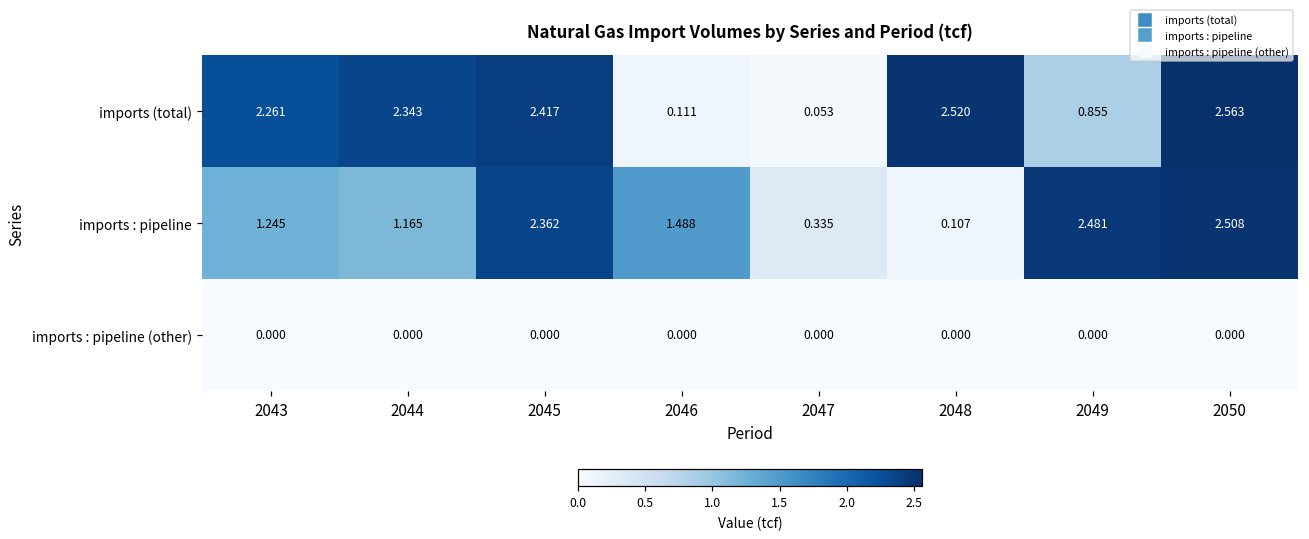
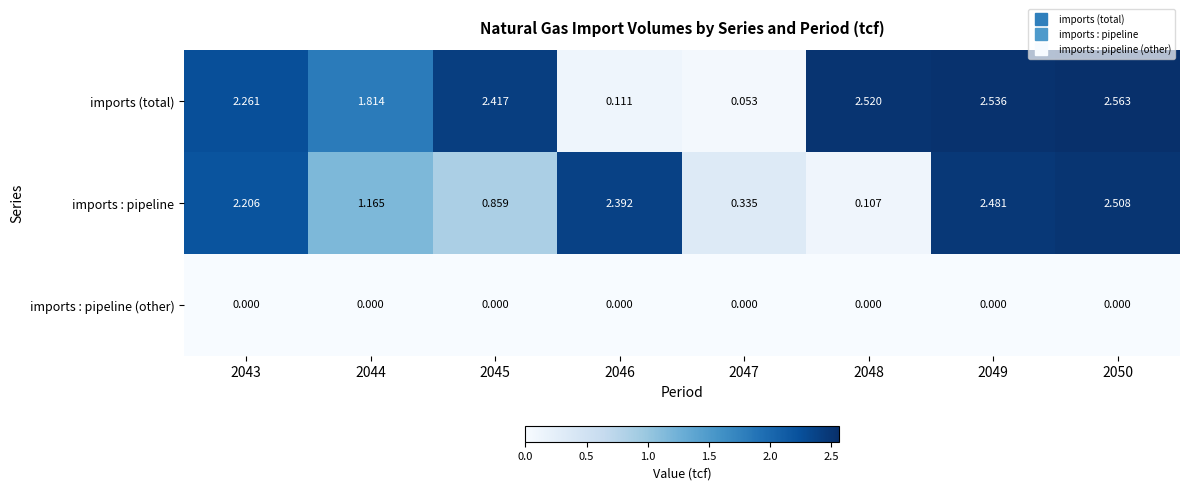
  {
    "imports (total)": {
      "2043": 2.261,
-     "2044": 2.343,
+     "2044": 1.814,
      "2045": 2.417,
      "2046": 0.111,
      "2047": 0.053,
      "2048": 2.520,
-     "2049": 0.855,
+     "2049": 2.536,
      "2050": 2.563
    },
    "imports : pipeline": {
-     "2043": 1.245,
+     "2043": 2.206,
      "2044": 1.165,
-     "2045": 2.362,
-     "2046": 1.488,
+     "2045": 0.859,
+     "2046": 2.392,
      "2047": 0.335,
      "2048": 0.107,
      "2049": 2.481,
      "2050": 2.508
    },
    "imports : pipeline (other)": {
      "2043": 0.000,
      "2044": 0.000,
      "2045": 0.000,
      "2046": 0.000,
      "2047": 0.000,
      "2048": 0.000,
      "2049": 0.000,
      "2050": 0.000
    }
  }
